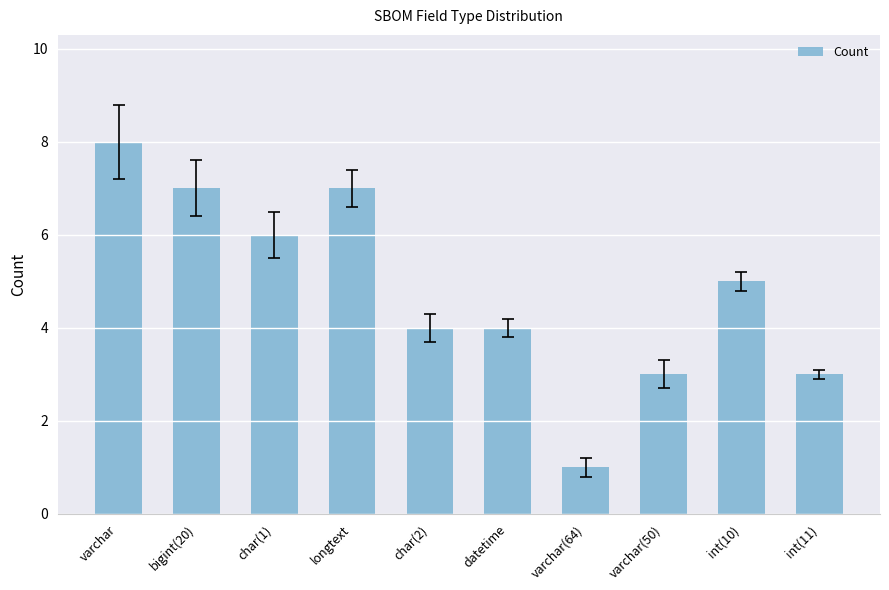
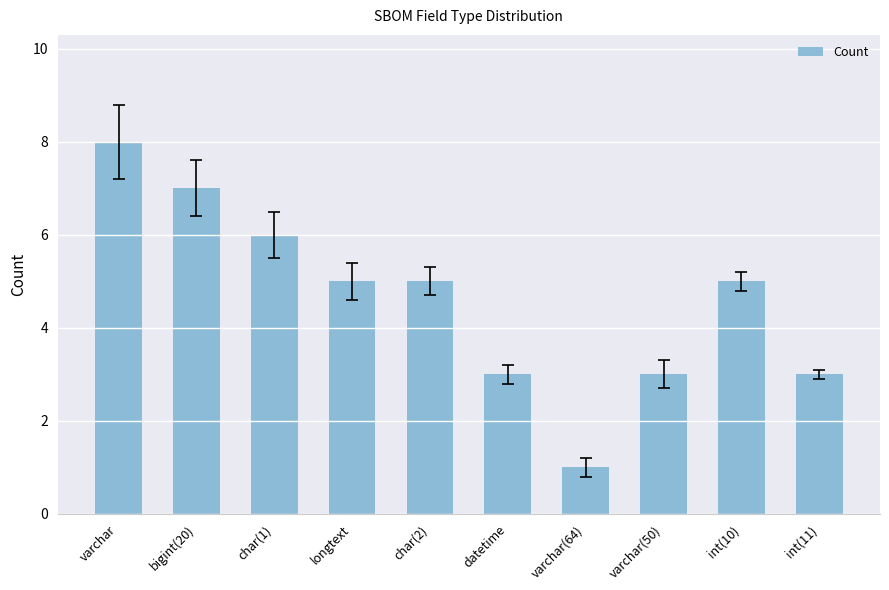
  {
    "Count": {
      "varchar": 8,
      "bigint(20)": 7,
      "char(1)": 6,
-     "longtext": 7,
-     "char(2)": 4,
-     "datetime": 4,
+     "longtext": 5,
+     "char(2)": 5,
+     "datetime": 3,
      "varchar(64)": 1,
      "varchar(50)": 3,
      "int(10)": 5,
      "int(11)": 3
    }
  }
